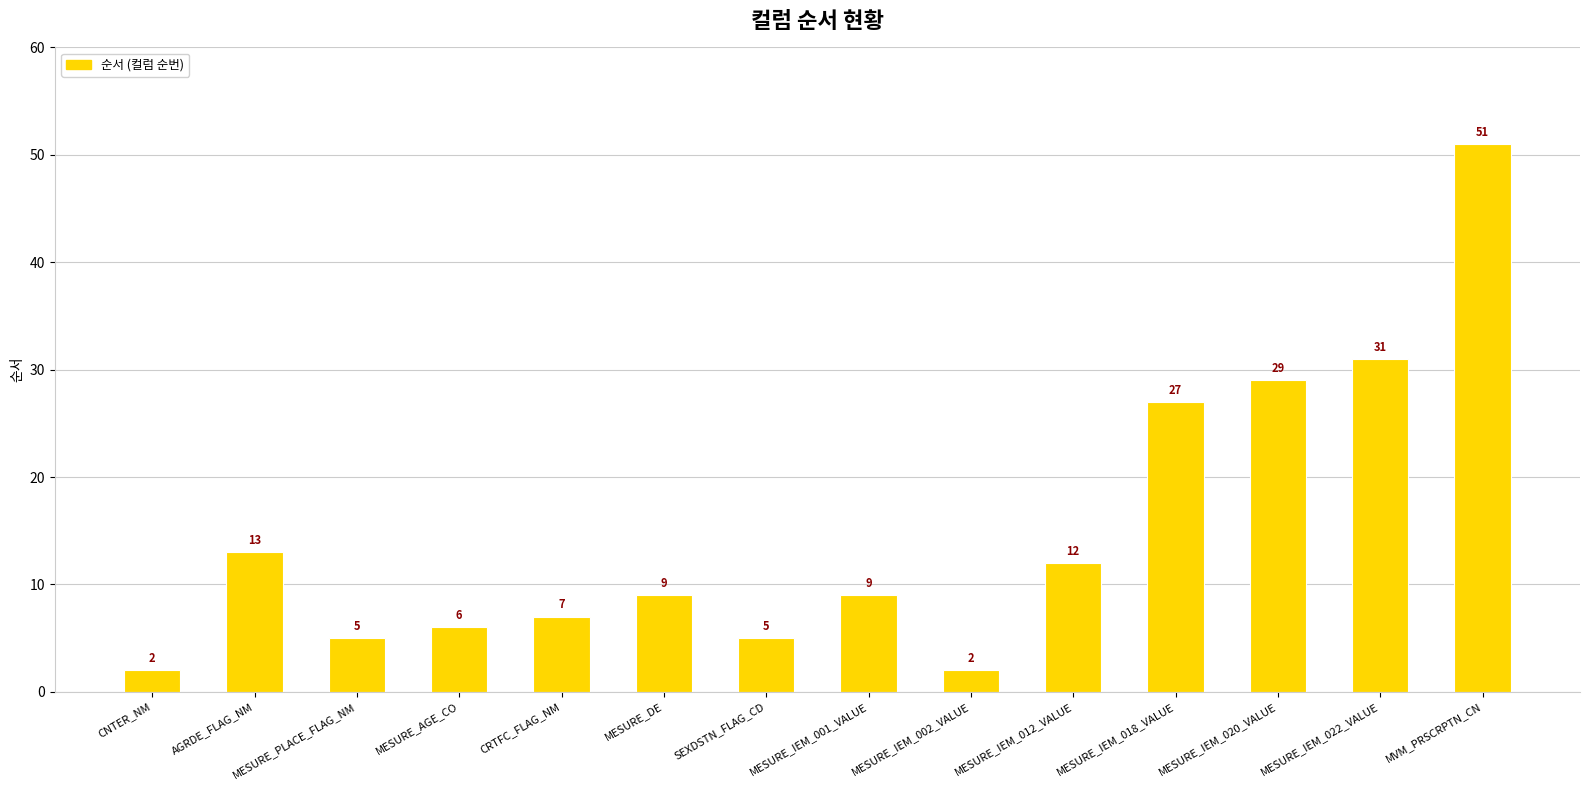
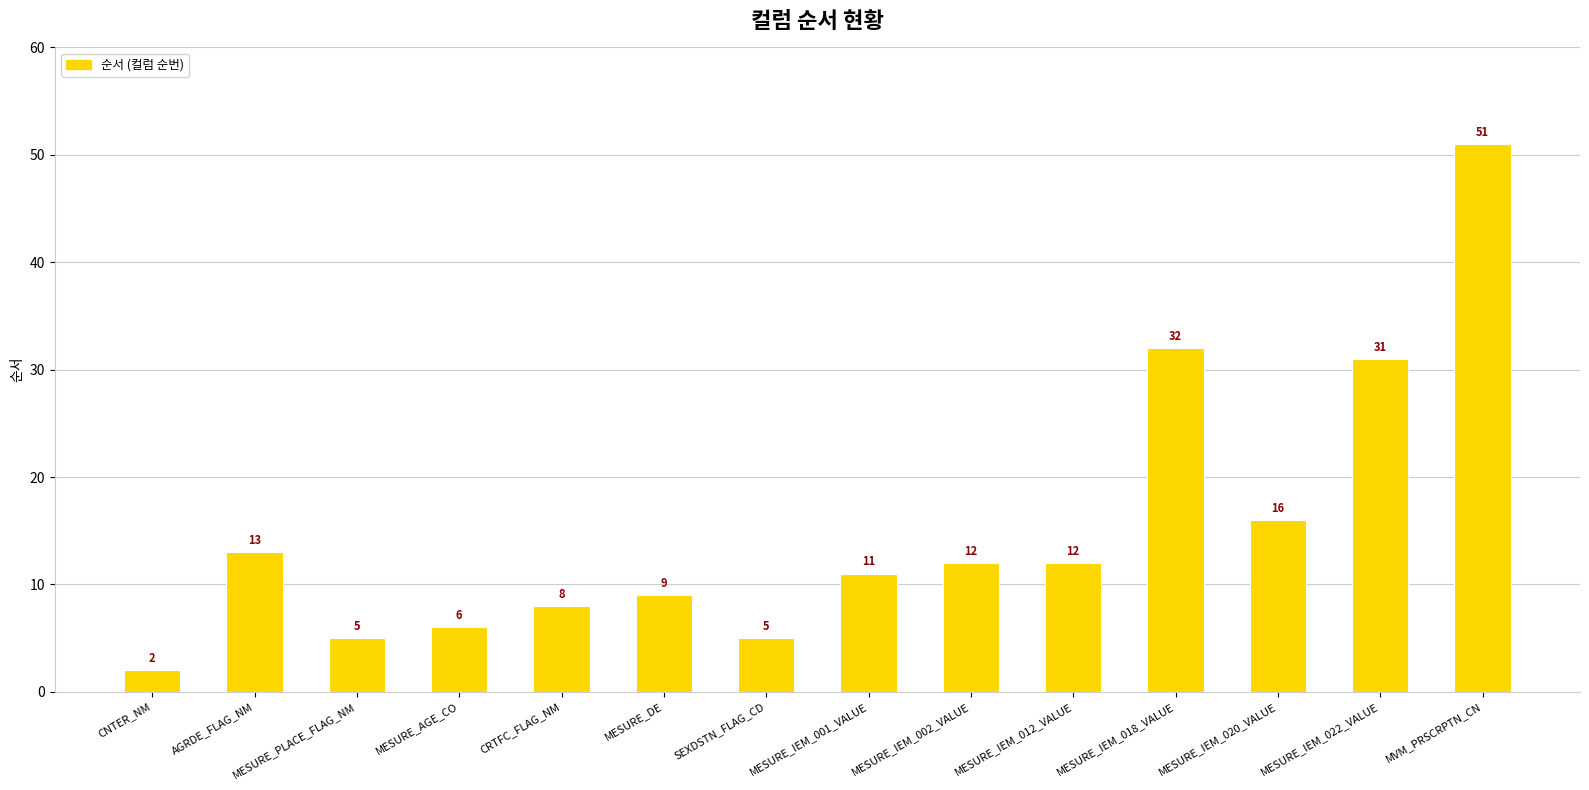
  {
    "CNTER_NM": 2,
    "AGRDE_FLAG_NM": 13,
    "MESURE_PLACE_FLAG_NM": 5,
    "MESURE_AGE_CO": 6,
-   "CRTFC_FLAG_NM": 7,
+   "CRTFC_FLAG_NM": 8,
    "MESURE_DE": 9,
    "SEXDSTN_FLAG_CD": 5,
-   "MESURE_IEM_001_VALUE": 9,
-   "MESURE_IEM_002_VALUE": 2,
+   "MESURE_IEM_001_VALUE": 11,
+   "MESURE_IEM_002_VALUE": 12,
    "MESURE_IEM_012_VALUE": 12,
-   "MESURE_IEM_018_VALUE": 27,
-   "MESURE_IEM_020_VALUE": 29,
+   "MESURE_IEM_018_VALUE": 32,
+   "MESURE_IEM_020_VALUE": 16,
    "MESURE_IEM_022_VALUE": 31,
    "MVM_PRSCRPTN_CN": 51
  }
